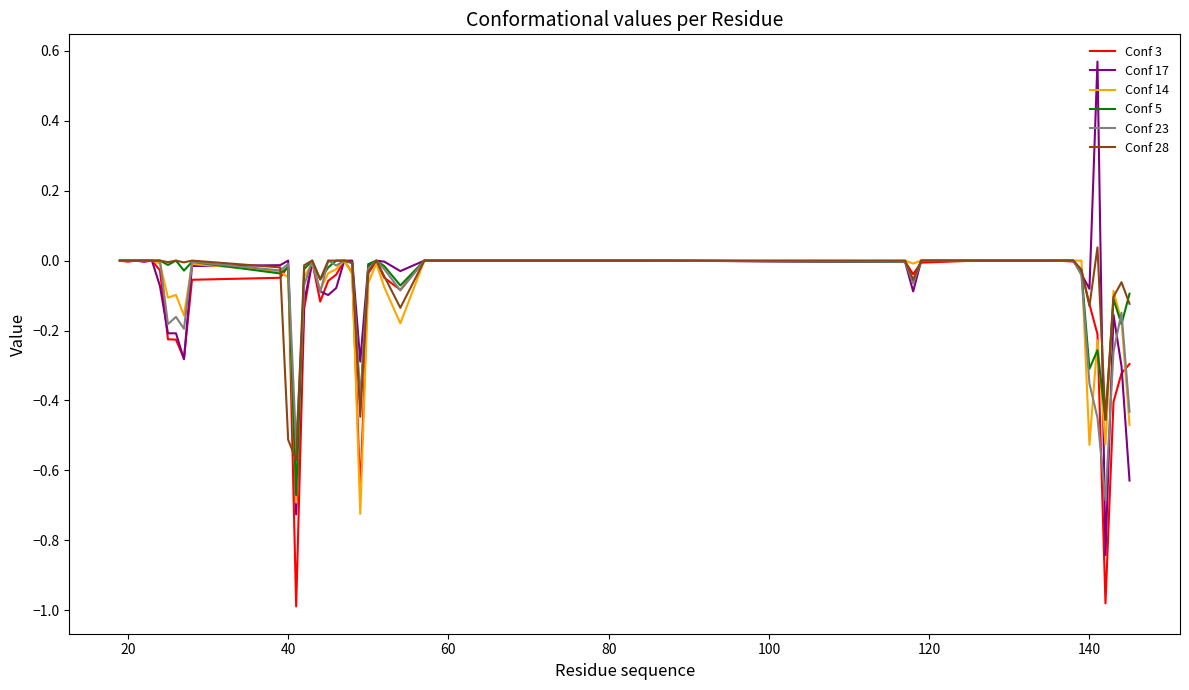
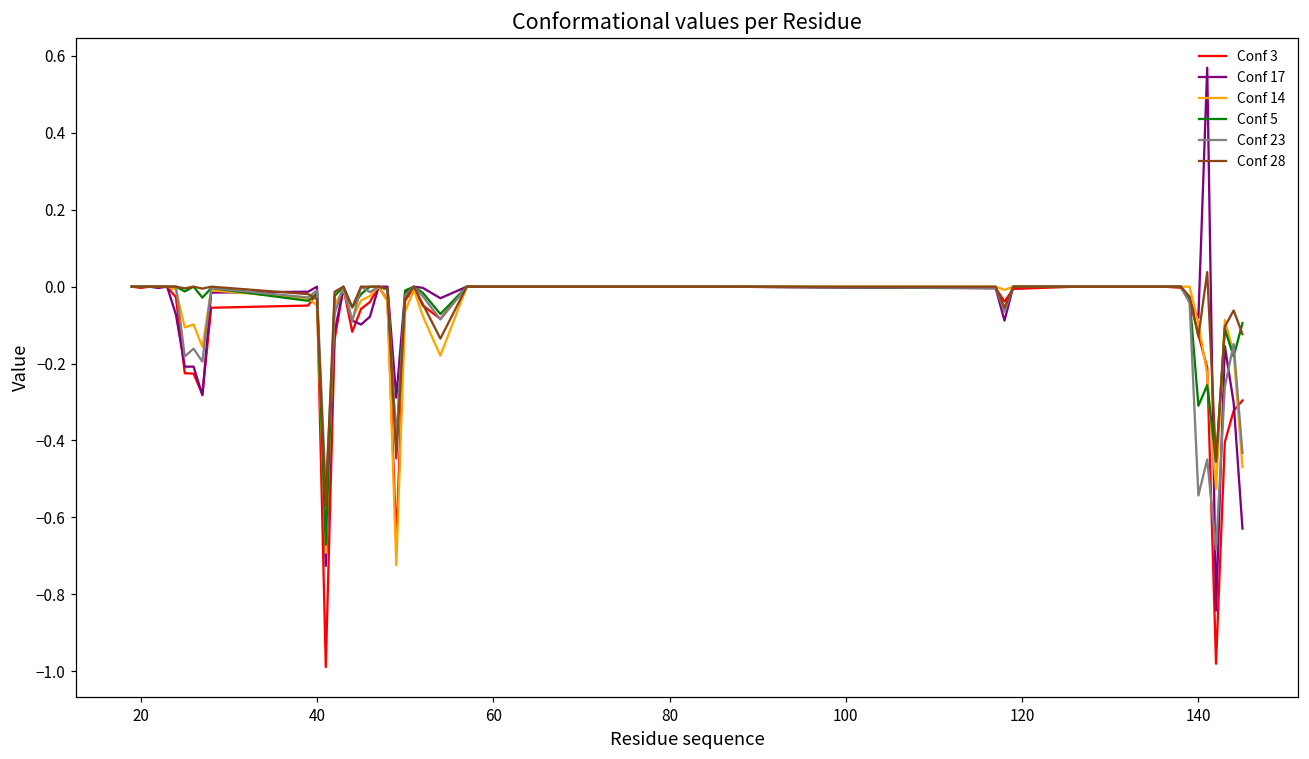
  {
    "Conf 17": {
      "40": 0.00,
      "140": -0.08
    },
    "Conf 14": {
      "40": -0.05,
-     "140": -0.53
+     "140": -0.10
    },
    "Conf 5": {
      "140": -0.31
    },
    "Conf 23": {
-     "140": -0.35
+     "140": -0.54
    },
    "Conf 28": {
-     "40": -0.51
+     "40": -0.03
    }
  }
